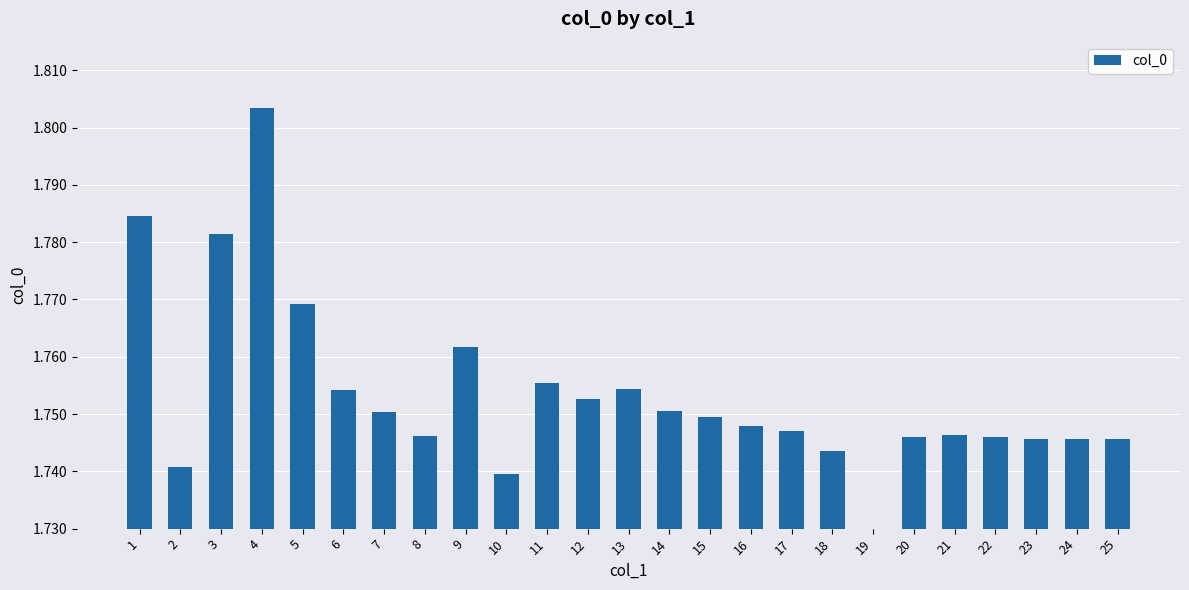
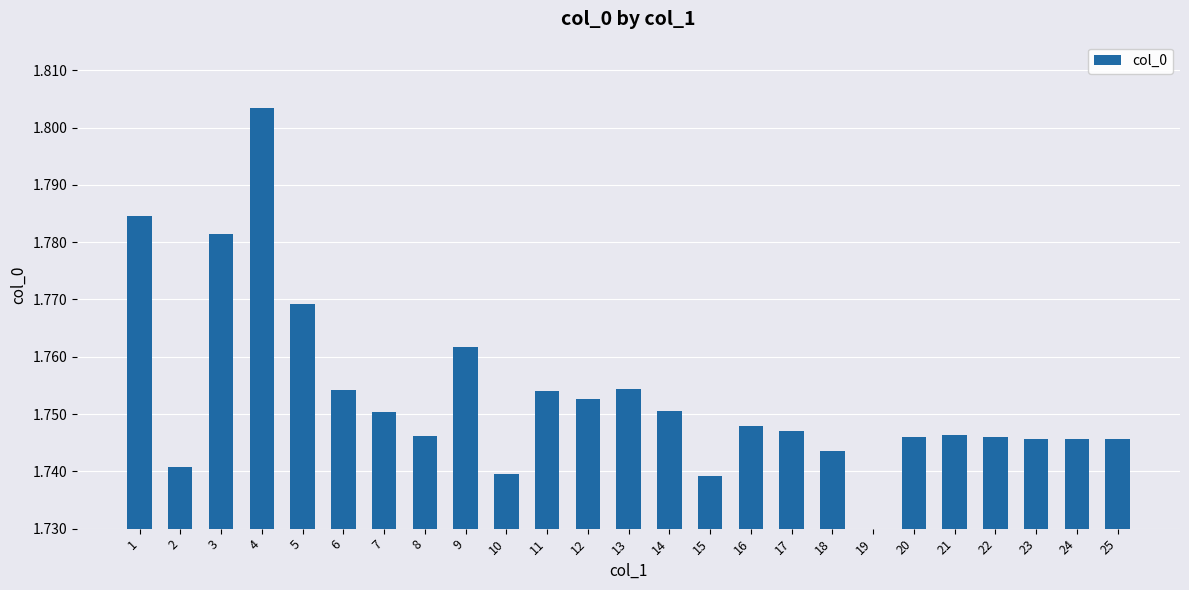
  {
    "1": 1.785,
    "2": 1.741,
    "3": 1.781,
    "4": 1.803,
    "5": 1.769,
    "6": 1.754,
    "7": 1.750,
    "8": 1.746,
    "9": 1.762,
    "10": 1.740,
-   "11": 1.755,
+   "11": 1.754,
    "12": 1.753,
    "13": 1.754,
    "14": 1.751,
-   "15": 1.750,
+   "15": 1.739,
    "16": 1.748,
    "17": 1.747,
    "18": 1.744,
    "20": 1.746,
    "21": 1.746,
    "22": 1.746,
    "23": 1.746,
    "24": 1.746,
    "25": 1.746
  }
